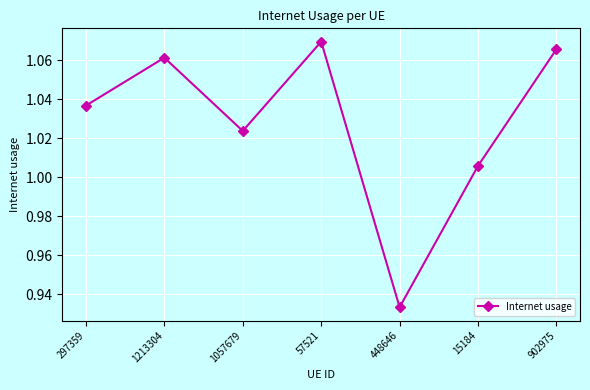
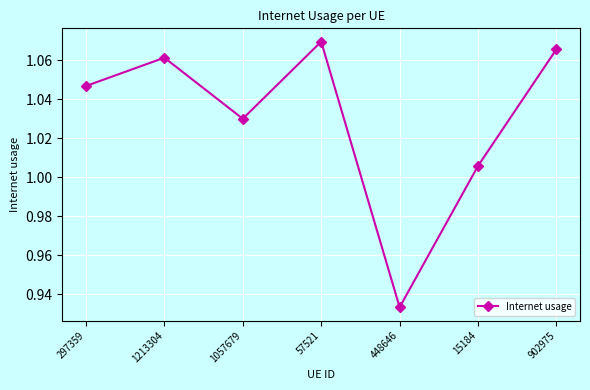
  {
-   "297359": 1.037,
+   "297359": 1.047,
    "1213304": 1.061,
-   "1057679": 1.024,
+   "1057679": 1.030,
    "57521": 1.070,
    "448646": 0.933,
    "15184": 1.006,
    "902975": 1.066
  }
